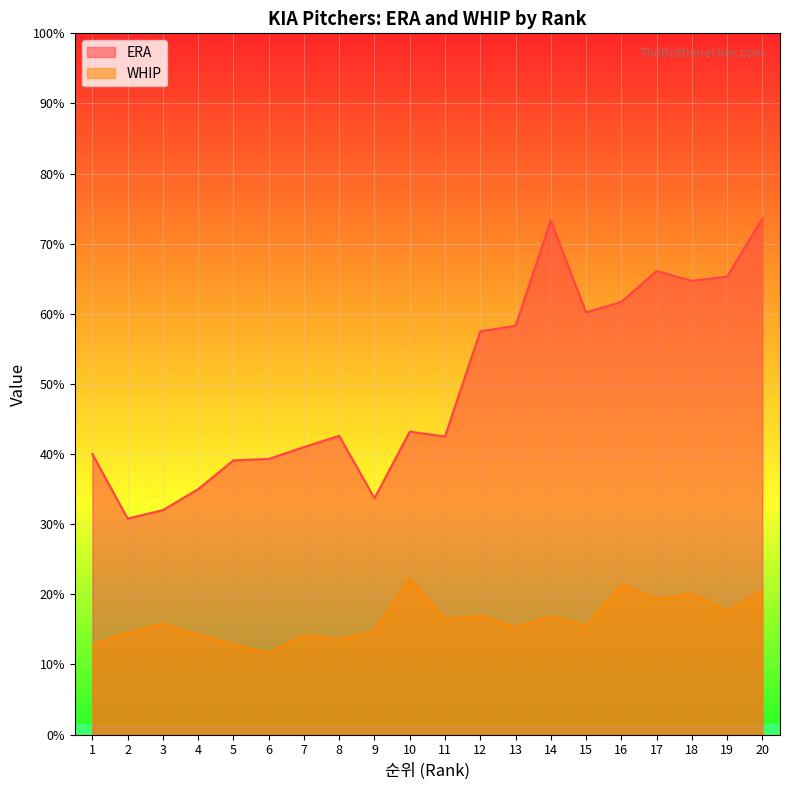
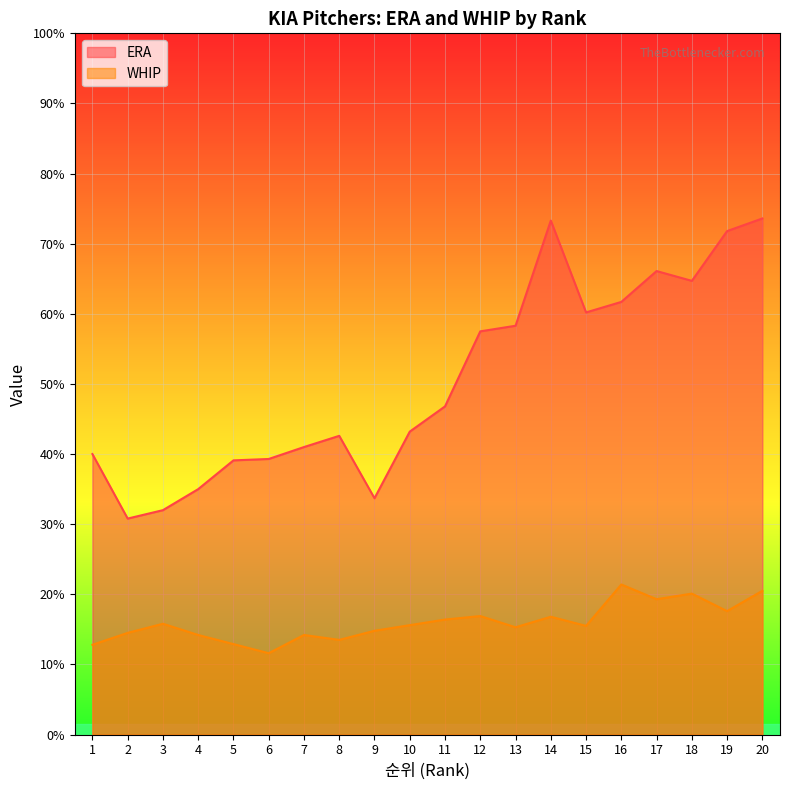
  {
    "ERA": {
      "1": "40%",
      "2": "31%",
      "3": "32%",
      "4": "35%",
      "5": "39%",
      "6": "39%",
      "7": "41%",
      "8": "43%",
      "9": "34%",
      "10": "43%",
-     "11": "43%",
+     "11": "47%",
      "12": "58%",
      "13": "58%",
      "14": "73%",
      "15": "60%",
      "16": "62%",
      "17": "66%",
      "18": "65%",
-     "19": "65%",
+     "19": "72%",
      "20": "74%"
    },
    "WHIP": {
      "1": "13%",
      "2": "15%",
      "3": "16%",
      "4": "14%",
      "5": "13%",
      "6": "12%",
      "7": "14%",
      "8": "14%",
      "9": "15%",
-     "10": "22%",
+     "10": "16%",
      "11": "16%",
      "12": "17%",
      "13": "15%",
      "14": "17%",
      "15": "16%",
      "16": "21%",
      "17": "19%",
      "18": "20%",
      "19": "18%",
      "20": "21%"
    }
  }
